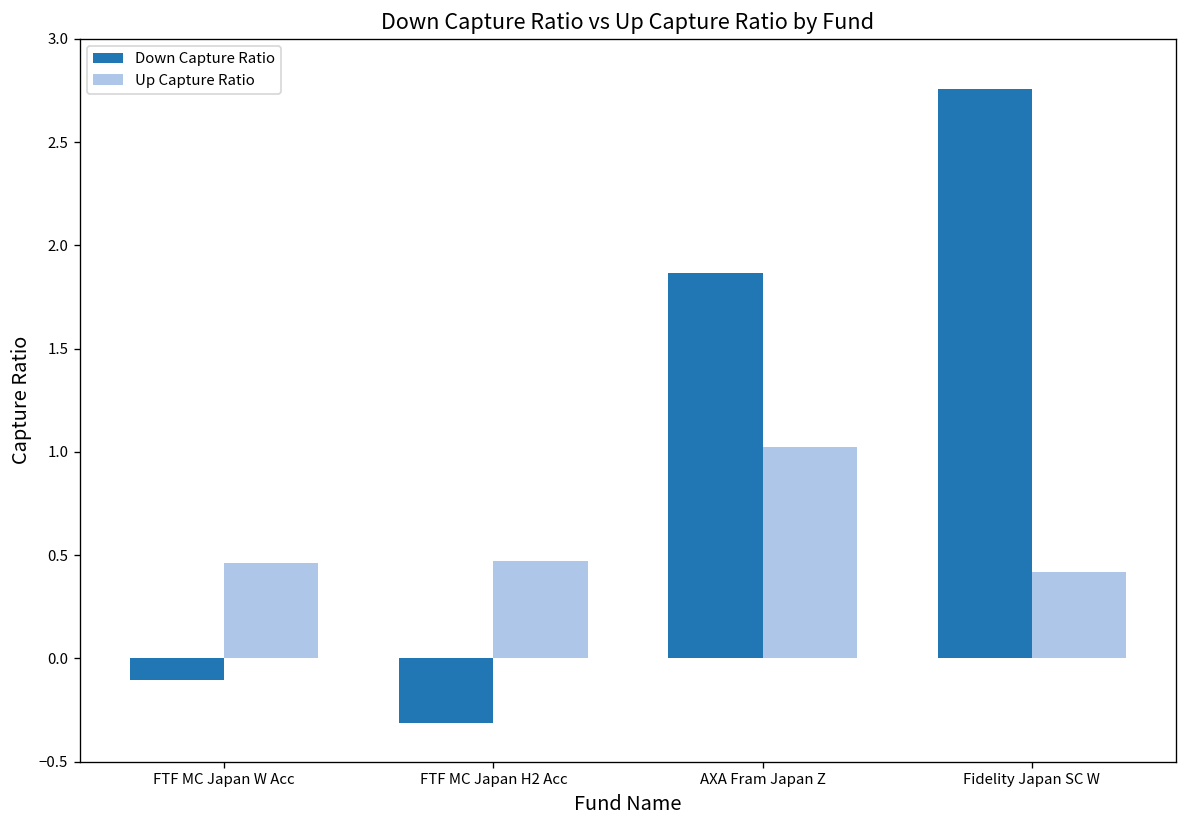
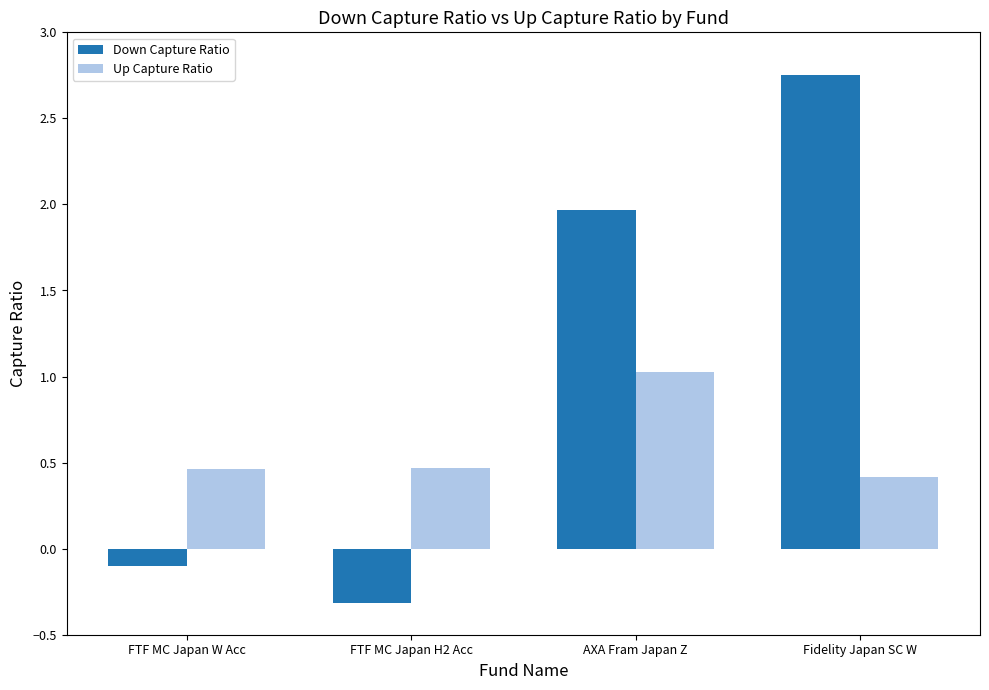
  {
    "Down Capture Ratio": {
      "FTF MC Japan W Acc": -0.10,
      "FTF MC Japan H2 Acc": -0.31,
-     "AXA Fram Japan Z": 1.87,
+     "AXA Fram Japan Z": 1.97,
      "Fidelity Japan SC W": 2.75
    },
    "Up Capture Ratio": {
      "FTF MC Japan W Acc": 0.46,
      "FTF MC Japan H2 Acc": 0.47,
      "AXA Fram Japan Z": 1.02,
      "Fidelity Japan SC W": 0.42
    }
  }
